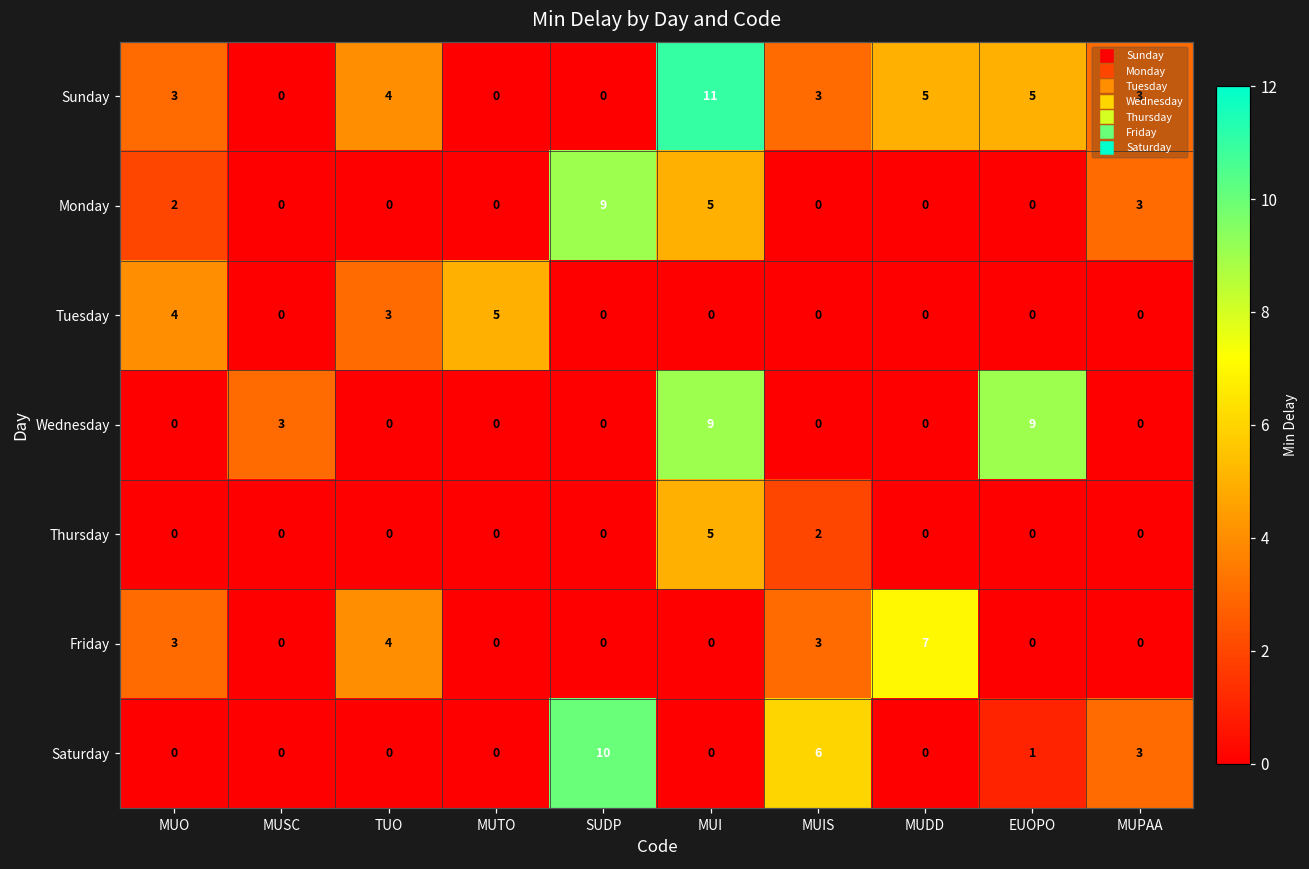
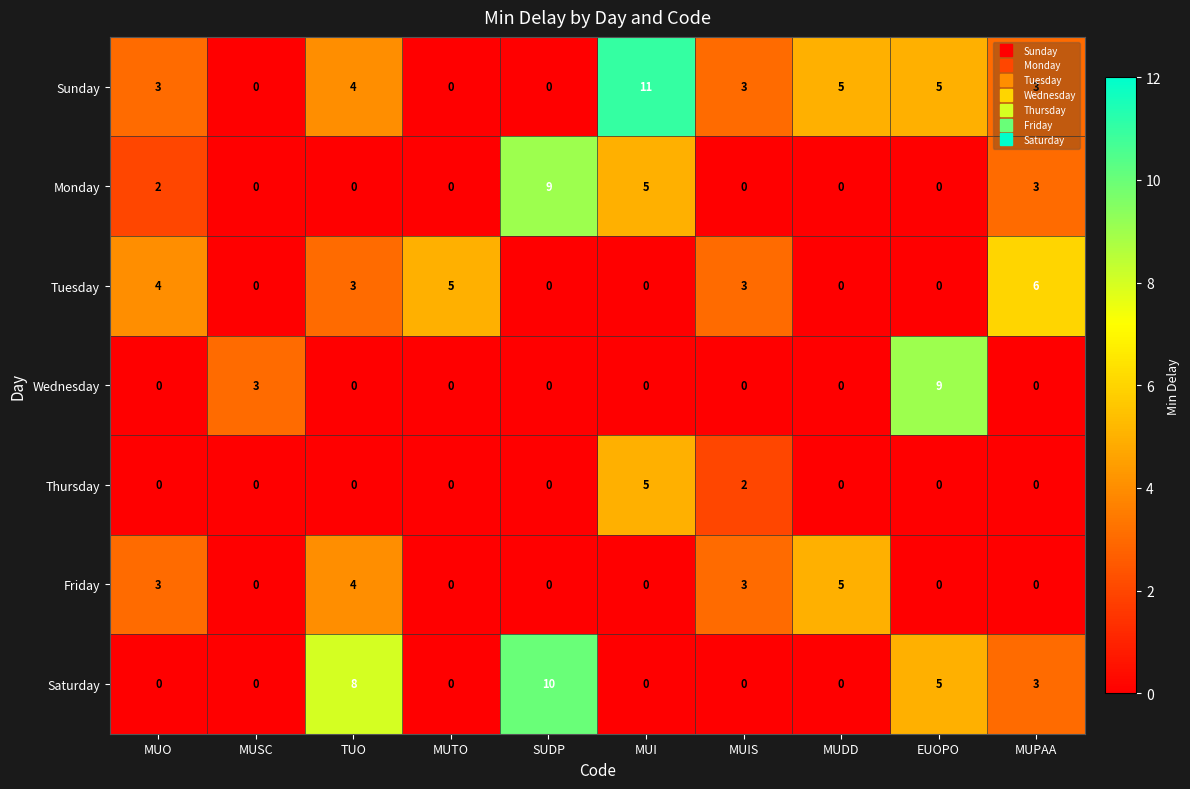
  {
    "Sunday": {
      "MUO": 3,
      "MUSC": 0,
      "TUO": 4,
      "MUTO": 0,
      "SUDP": 0,
      "MUI": 11,
      "MUIS": 3,
      "MUDD": 5,
      "EUOPO": 5
    },
    "Monday": {
      "MUO": 2,
      "MUSC": 0,
      "TUO": 0,
      "MUTO": 0,
      "SUDP": 9,
      "MUI": 5,
      "MUIS": 0,
      "MUDD": 0,
      "EUOPO": 0,
      "MUPAA": 3
    },
    "Tuesday": {
      "MUO": 4,
      "MUSC": 0,
      "TUO": 3,
      "MUTO": 5,
      "SUDP": 0,
      "MUI": 0,
-     "MUIS": 0,
+     "MUIS": 3,
      "MUDD": 0,
      "EUOPO": 0,
-     "MUPAA": 0
+     "MUPAA": 6
    },
    "Wednesday": {
      "MUO": 0,
      "MUSC": 3,
      "TUO": 0,
      "MUTO": 0,
      "SUDP": 0,
-     "MUI": 9,
+     "MUI": 0,
      "MUIS": 0,
      "MUDD": 0,
      "EUOPO": 9,
      "MUPAA": 0
    },
    "Thursday": {
      "MUO": 0,
      "MUSC": 0,
      "TUO": 0,
      "MUTO": 0,
      "SUDP": 0,
      "MUI": 5,
      "MUIS": 2,
      "MUDD": 0,
      "EUOPO": 0,
      "MUPAA": 0
    },
    "Friday": {
      "MUO": 3,
      "MUSC": 0,
      "TUO": 4,
      "MUTO": 0,
      "SUDP": 0,
      "MUI": 0,
      "MUIS": 3,
-     "MUDD": 7,
+     "MUDD": 5,
      "EUOPO": 0,
      "MUPAA": 0
    },
    "Saturday": {
      "MUO": 0,
      "MUSC": 0,
-     "TUO": 0,
+     "TUO": 8,
      "MUTO": 0,
      "SUDP": 10,
      "MUI": 0,
-     "MUIS": 6,
+     "MUIS": 0,
      "MUDD": 0,
-     "EUOPO": 1,
+     "EUOPO": 5,
      "MUPAA": 3
    }
  }
